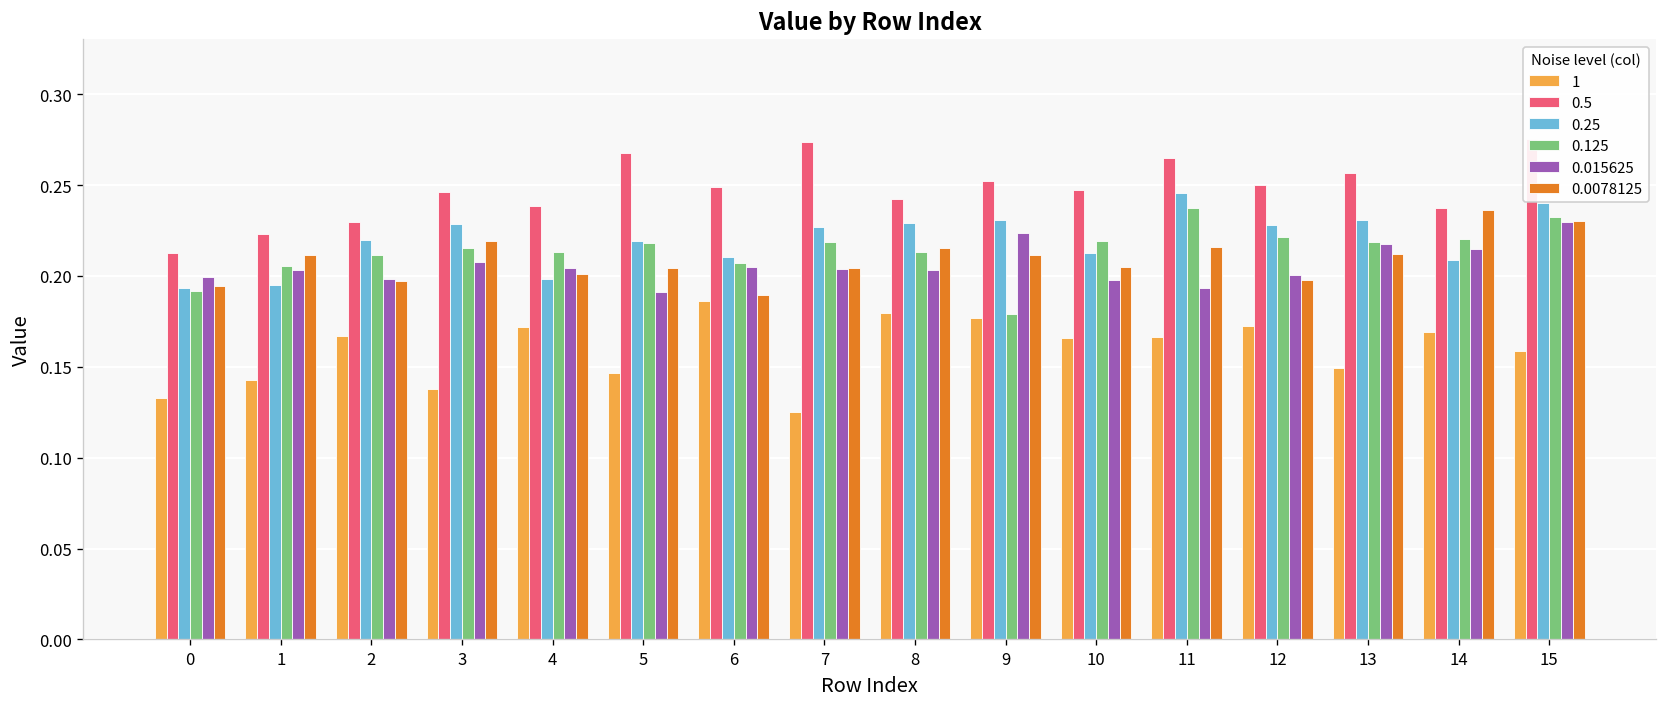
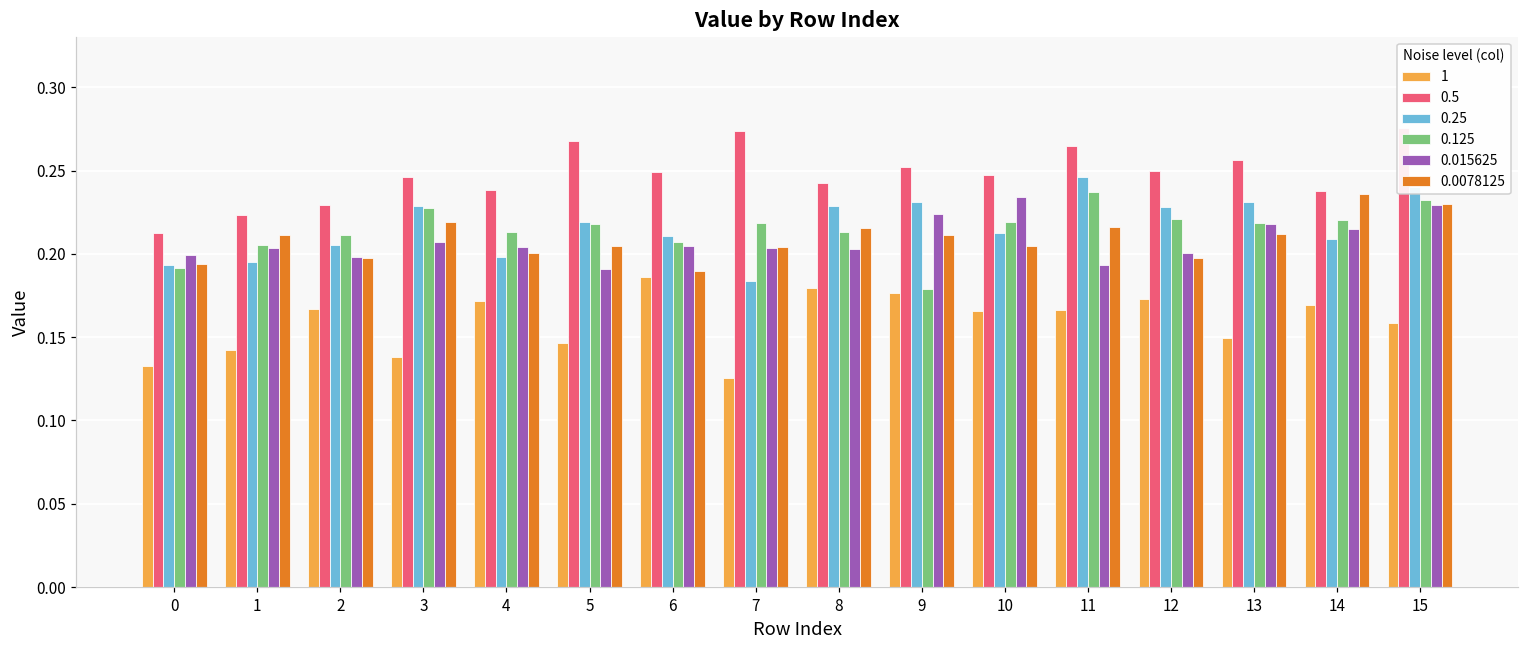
  {
    "0.5": {
      "0": 0.212,
      "1": 0.223,
      "2": 0.230,
      "3": 0.246,
      "4": 0.238,
      "5": 0.268,
      "6": 0.249,
      "7": 0.274,
      "8": 0.243,
      "9": 0.252,
      "10": 0.247,
      "11": 0.265,
      "12": 0.250,
      "13": 0.257,
      "14": 0.238
    },
    "0.25": {
      "0": 0.194,
      "1": 0.195,
-     "2": 0.220,
+     "2": 0.206,
      "3": 0.229,
      "4": 0.198,
      "5": 0.219,
      "6": 0.211,
-     "7": 0.227,
+     "7": 0.184,
      "8": 0.229,
      "9": 0.231,
      "10": 0.213,
      "11": 0.246,
      "12": 0.228,
      "13": 0.231,
      "14": 0.209
    },
    "0.125": {
      "0": 0.192,
      "1": 0.206,
      "2": 0.211,
-     "3": 0.215,
+     "3": 0.228,
      "4": 0.213,
      "5": 0.218,
      "6": 0.207,
      "7": 0.218,
      "8": 0.213,
      "9": 0.179,
      "10": 0.219,
      "11": 0.237,
      "12": 0.221,
      "13": 0.219,
      "14": 0.220,
      "15": 0.232
    },
    "0.015625": {
      "0": 0.199,
      "1": 0.203,
      "2": 0.198,
      "3": 0.207,
      "4": 0.204,
      "5": 0.191,
      "6": 0.205,
      "7": 0.204,
      "8": 0.203,
      "9": 0.224,
-     "10": 0.198,
+     "10": 0.234,
      "11": 0.193,
      "12": 0.200,
      "13": 0.218,
      "14": 0.215,
      "15": 0.230
    }
  }
